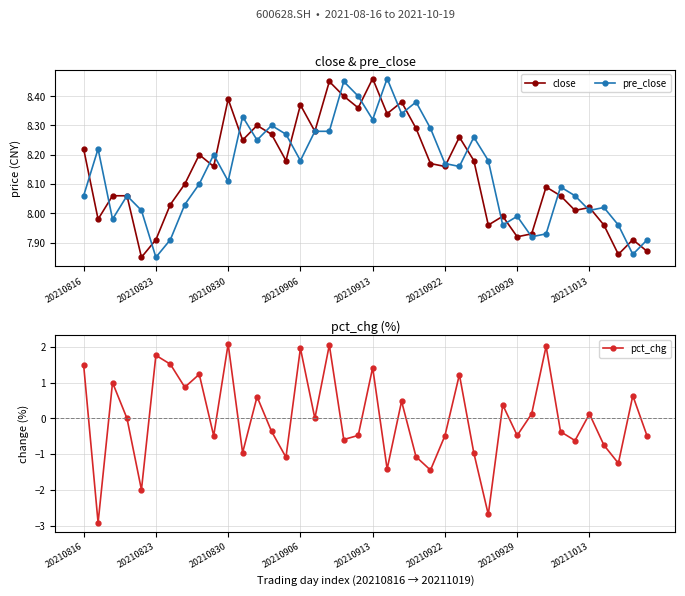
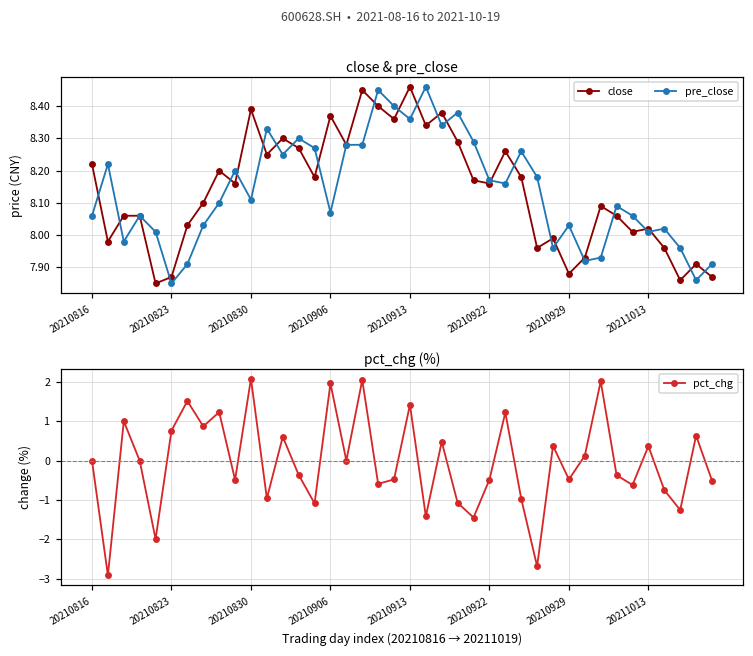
  {
    "close & pre_close": {
      "close": {
        "20210816": 8.22,
-       "20210823": 7.91,
+       "20210823": 7.87,
        "20210830": 8.39,
        "20210906": 8.37,
        "20210913": 8.46,
        "20210922": 8.16,
-       "20210929": 7.92,
+       "20210929": 7.88,
        "20211013": 8.02
      },
      "pre_close": {
        "20210816": 8.06,
        "20210823": 7.85,
        "20210830": 8.11,
-       "20210906": 8.18,
-       "20210913": 8.32,
+       "20210906": 8.07,
+       "20210913": 8.36,
        "20210922": 8.17,
-       "20210929": 7.99,
+       "20210929": 8.03,
        "20211013": 8.01
      }
    },
    "pct_chg (%)": {
-     "20210816": 1.5,
-     "20210823": 1.8,
+     "20210816": 0.0,
+     "20210823": 0.8,
      "20210830": 2.1,
      "20210906": 2.0,
      "20210913": 1.4,
      "20210922": -0.5,
      "20210929": -0.5,
-     "20211013": 0.1
+     "20211013": 0.4
    }
  }
